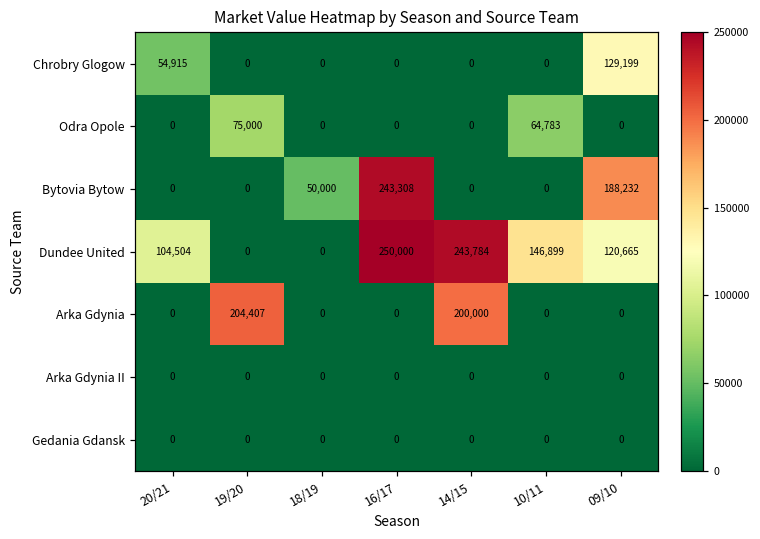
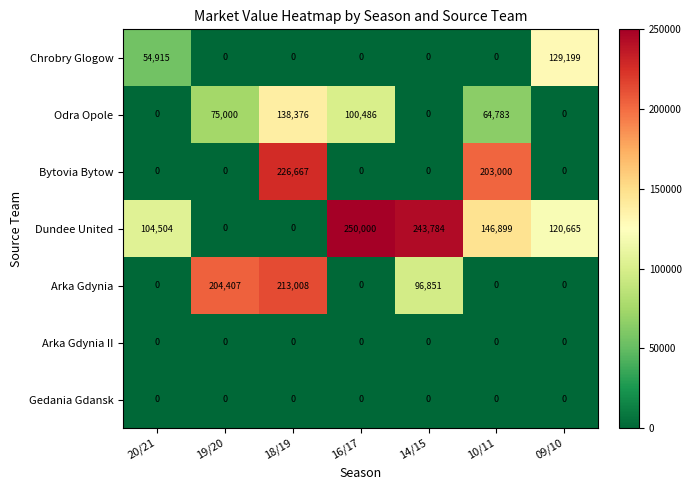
  {
    "Chrobry Glogow": {
      "20/21": "54,915",
      "19/20": "0",
      "18/19": "0",
      "16/17": "0",
      "14/15": "0",
      "10/11": "0",
      "09/10": "129,199"
    },
    "Odra Opole": {
      "20/21": "0",
      "19/20": "75,000",
-     "18/19": "0",
-     "16/17": "0",
+     "18/19": "138,376",
+     "16/17": "100,486",
      "14/15": "0",
      "10/11": "64,783",
      "09/10": "0"
    },
    "Bytovia Bytow": {
      "20/21": "0",
      "19/20": "0",
-     "18/19": "50,000",
-     "16/17": "243,308",
+     "18/19": "226,667",
+     "16/17": "0",
      "14/15": "0",
-     "10/11": "0",
-     "09/10": "188,232"
+     "10/11": "203,000",
+     "09/10": "0"
    },
    "Dundee United": {
      "20/21": "104,504",
      "19/20": "0",
      "18/19": "0",
      "16/17": "250,000",
      "14/15": "243,784",
      "10/11": "146,899",
      "09/10": "120,665"
    },
    "Arka Gdynia": {
      "20/21": "0",
      "19/20": "204,407",
-     "18/19": "0",
+     "18/19": "213,008",
      "16/17": "0",
-     "14/15": "200,000",
+     "14/15": "96,851",
      "10/11": "0",
      "09/10": "0"
    },
    "Arka Gdynia II": {
      "20/21": "0",
      "19/20": "0",
      "18/19": "0",
      "16/17": "0",
      "14/15": "0",
      "10/11": "0",
      "09/10": "0"
    },
    "Gedania Gdansk": {
      "20/21": "0",
      "19/20": "0",
      "18/19": "0",
      "16/17": "0",
      "14/15": "0",
      "10/11": "0",
      "09/10": "0"
    }
  }
